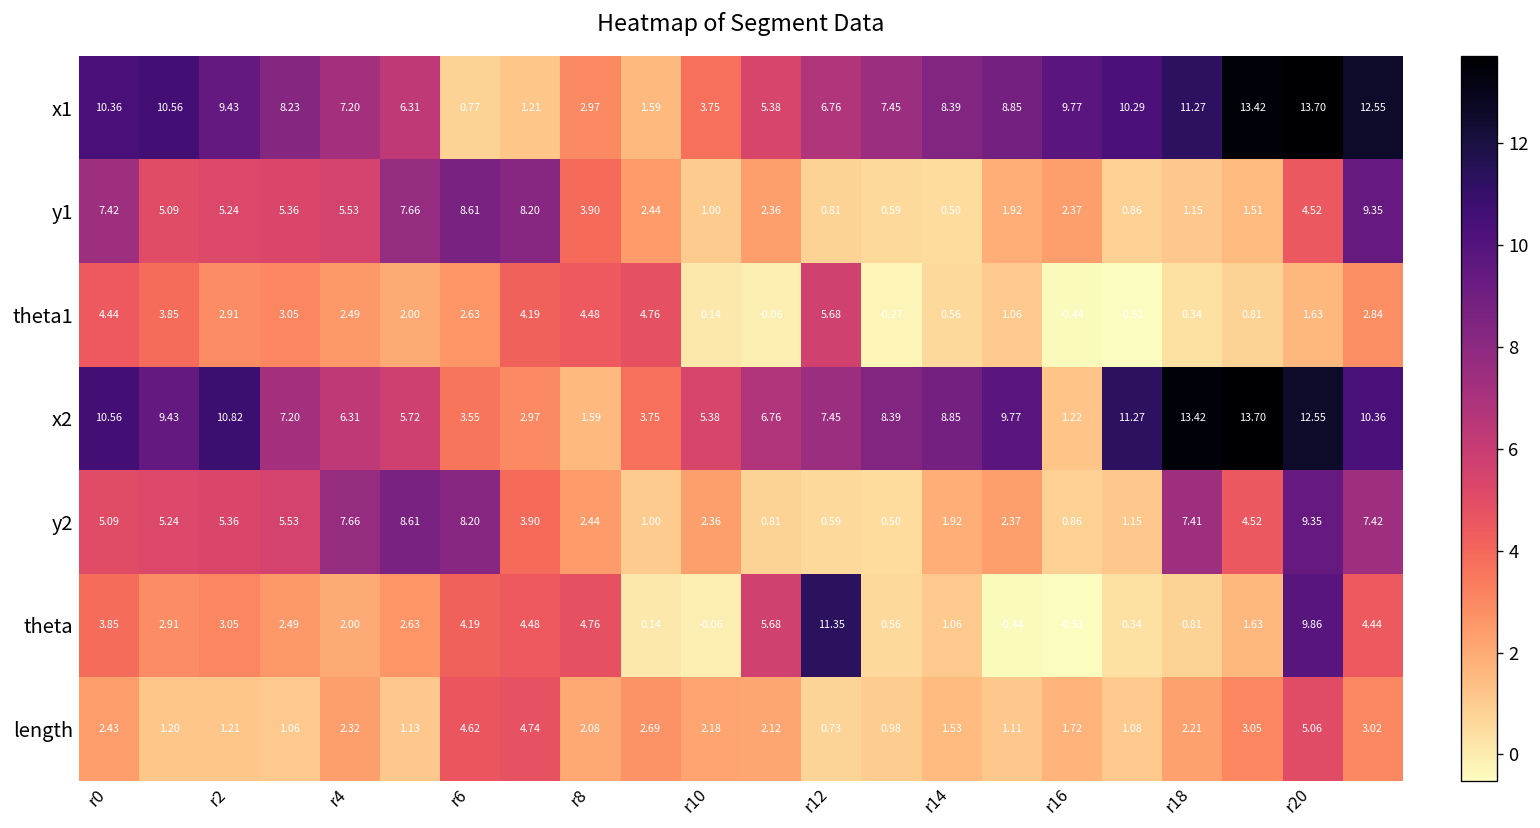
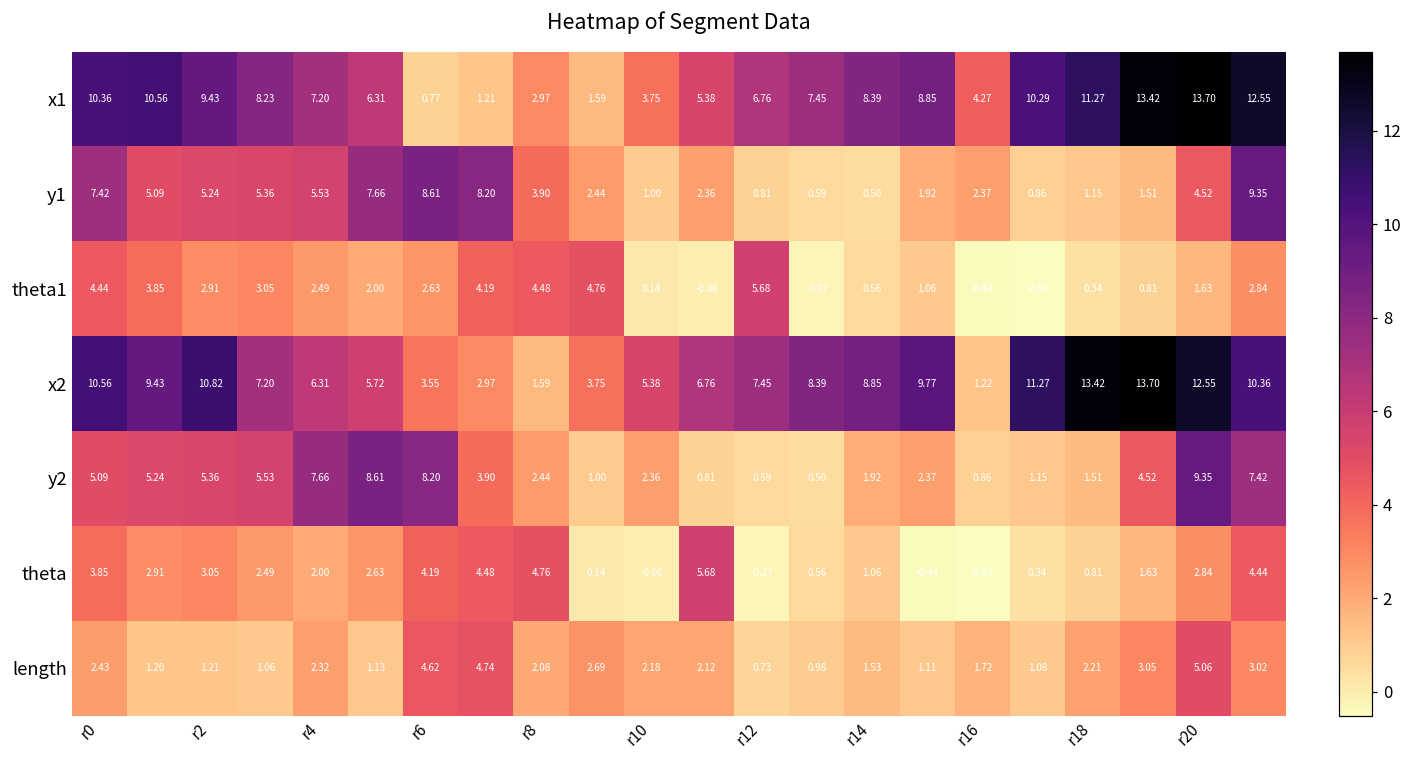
  {
    "x1": {
      "r0": 10.36,
      "r2": 9.43,
      "r4": 7.20,
      "r6": 0.77,
      "r8": 2.97,
      "r10": 3.75,
      "r12": 6.76,
      "r14": 8.39,
-     "r16": 9.77,
+     "r16": 4.27,
      "r18": 11.27,
      "r20": 13.70
    },
    "y1": {
      "r0": 7.42,
      "r2": 5.24,
      "r4": 5.53,
      "r6": 8.61,
      "r8": 3.90,
      "r10": 1.00,
      "r12": 0.81,
      "r14": 0.50,
      "r16": 2.37,
      "r18": 1.15,
      "r20": 4.52
    },
    "theta1": {
      "r0": 4.44,
      "r2": 2.91,
      "r4": 2.49,
      "r6": 2.63,
      "r8": 4.48,
      "r10": 0.14,
      "r12": 5.68,
      "r14": 0.56,
      "r16": -0.44,
      "r18": 0.34,
      "r20": 1.63
    },
    "x2": {
      "r0": 10.56,
      "r2": 10.82,
      "r4": 6.31,
      "r6": 3.55,
      "r8": 1.59,
      "r10": 5.38,
      "r12": 7.45,
      "r14": 8.85,
      "r16": 1.22,
      "r18": 13.42,
      "r20": 12.55
    },
    "y2": {
      "r0": 5.09,
      "r2": 5.36,
      "r4": 7.66,
      "r6": 8.20,
      "r8": 2.44,
      "r10": 2.36,
      "r12": 0.59,
      "r14": 1.92,
      "r16": 0.86,
-     "r18": 7.41,
+     "r18": 1.51,
      "r20": 9.35
    },
    "theta": {
      "r0": 3.85,
      "r2": 3.05,
      "r4": 2.00,
      "r6": 4.19,
      "r8": 4.76,
      "r10": -0.06,
-     "r12": 11.35,
+     "r12": -0.27,
      "r14": 1.06,
      "r16": -0.51,
      "r18": 0.81,
-     "r20": 9.86
+     "r20": 2.84
    },
    "length": {
      "r0": 2.43,
      "r2": 1.21,
      "r4": 2.32,
      "r6": 4.62,
      "r8": 2.08,
      "r10": 2.18,
      "r12": 0.73,
      "r14": 1.53,
      "r16": 1.72,
      "r18": 2.21,
      "r20": 5.06
    }
  }
